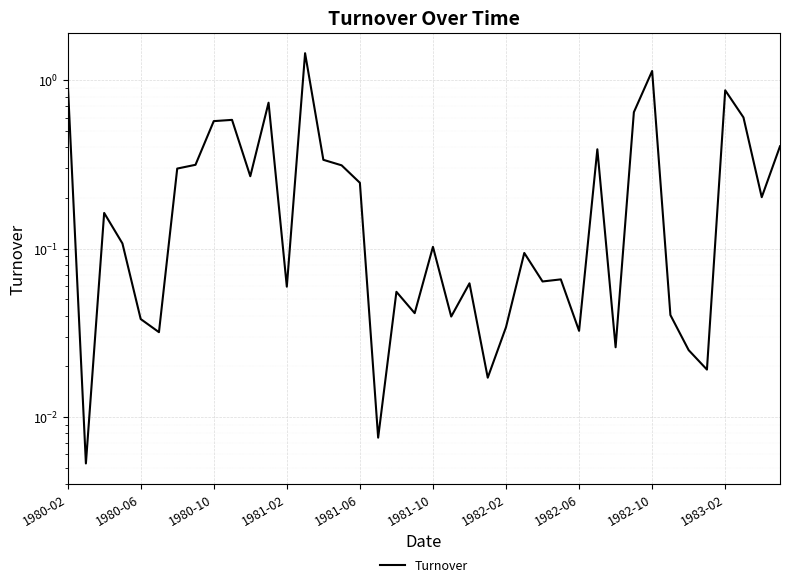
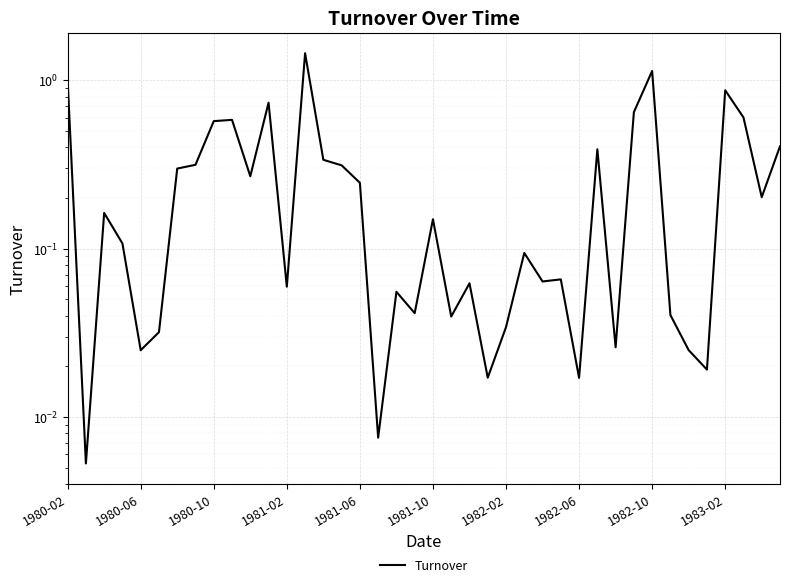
  {
    "1980-02": 1.0,
-   "1980-06": 0.038,
+   "1980-06": 0.025,
    "1980-10": 0.57,
    "1981-02": 0.059,
    "1981-06": 0.25,
-   "1981-10": 0.10,
+   "1981-10": 0.15,
    "1982-02": 0.034,
-   "1982-06": 0.032,
+   "1982-06": 0.017,
    "1982-10": 1.1,
    "1983-02": 0.9
  }
